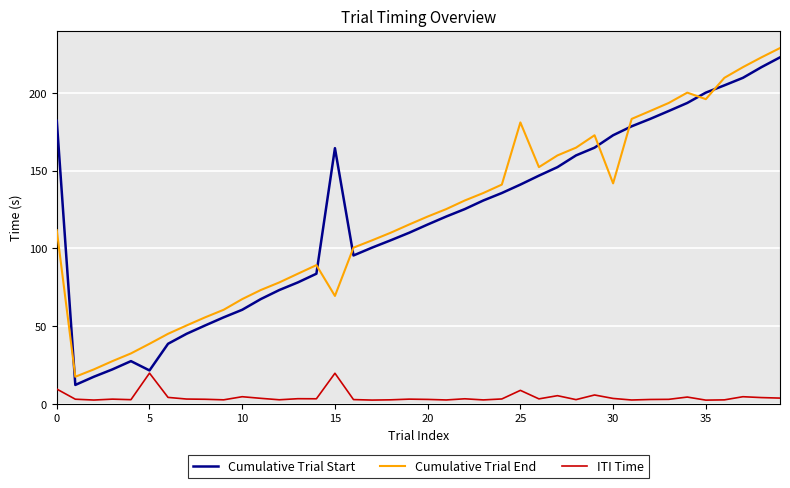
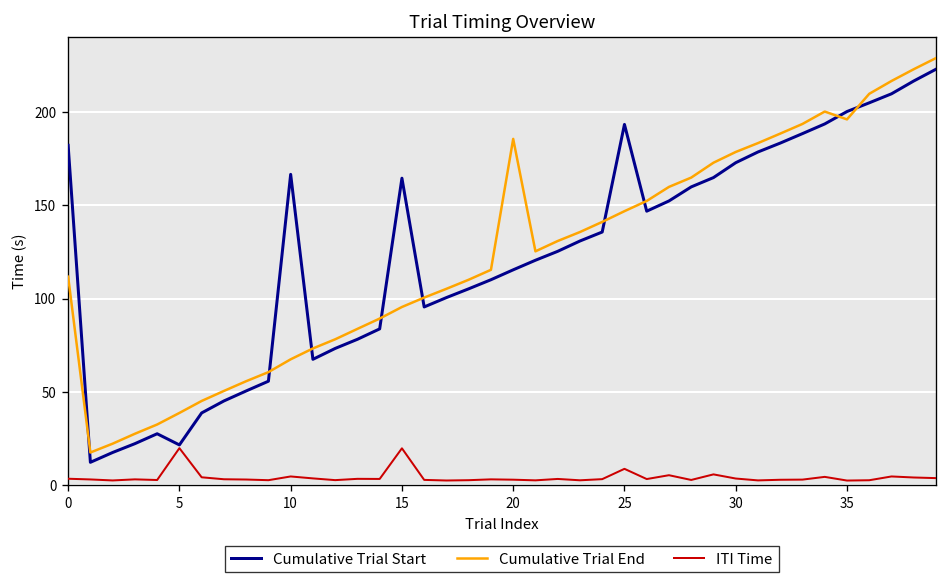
  {
    "Cumulative Trial Start": {
      "0": 182,
      "5": 22,
-     "10": 61,
+     "10": 167,
      "15": 164,
      "20": 115,
-     "25": 141,
+     "25": 193,
      "30": 173,
      "35": 200
    },
    "Cumulative Trial End": {
      "0": 112,
      "5": 39,
      "10": 67,
-     "15": 69,
-     "20": 121,
-     "25": 181,
-     "30": 142,
+     "15": 95,
+     "20": 186,
+     "25": 147,
+     "30": 179,
      "35": 196
    },
    "ITI Time": {
-     "0": 10,
+     "0": 3,
      "5": 20,
      "10": 5,
      "15": 20,
      "20": 3,
      "25": 9,
      "30": 4,
      "35": 2
    }
  }
